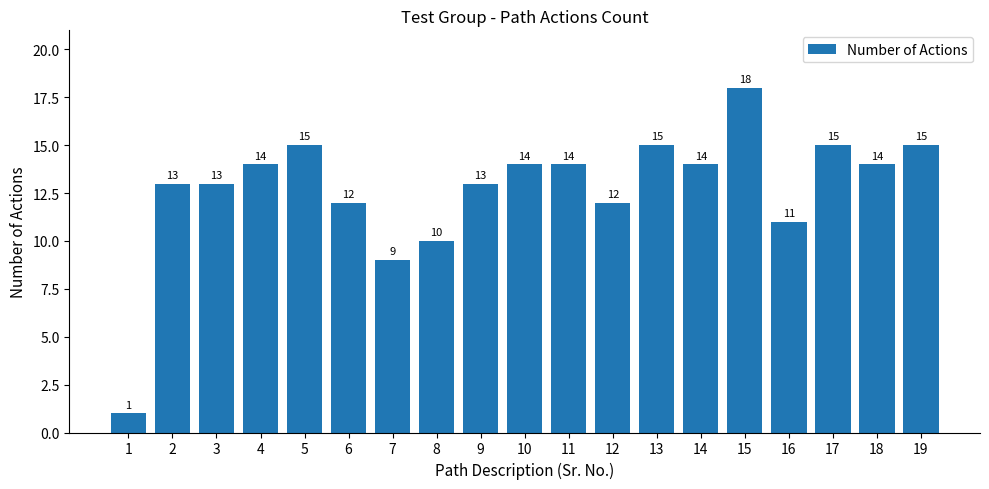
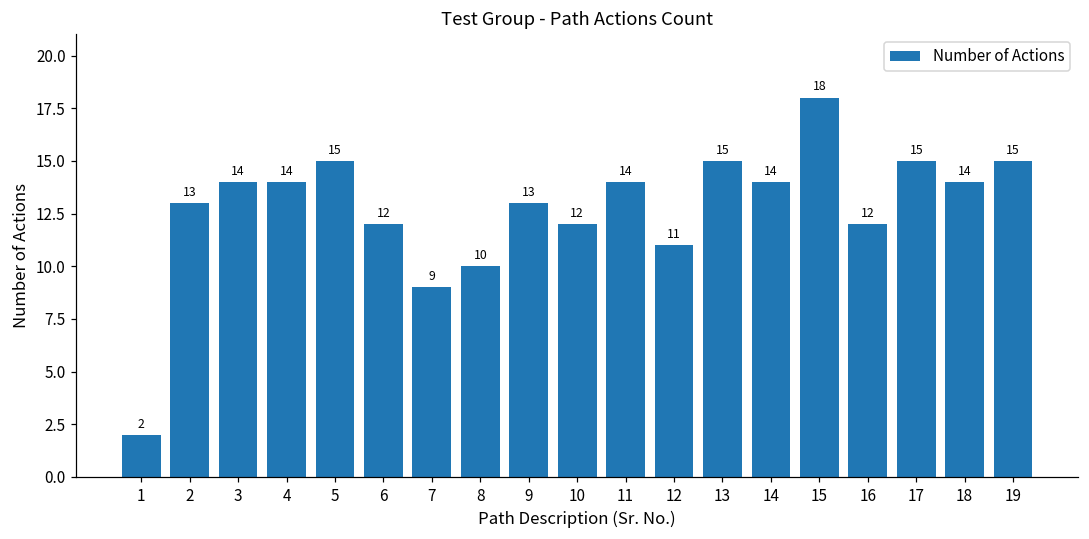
  {
-   "1": 1,
+   "1": 2,
    "2": 13,
-   "3": 13,
+   "3": 14,
    "4": 14,
    "5": 15,
    "6": 12,
    "7": 9,
    "8": 10,
    "9": 13,
-   "10": 14,
+   "10": 12,
    "11": 14,
-   "12": 12,
+   "12": 11,
    "13": 15,
    "14": 14,
    "15": 18,
-   "16": 11,
+   "16": 12,
    "17": 15,
    "18": 14,
    "19": 15
  }
